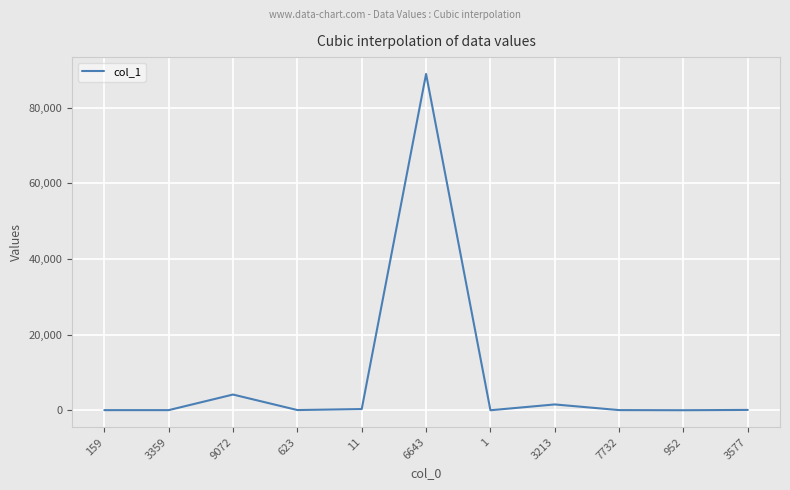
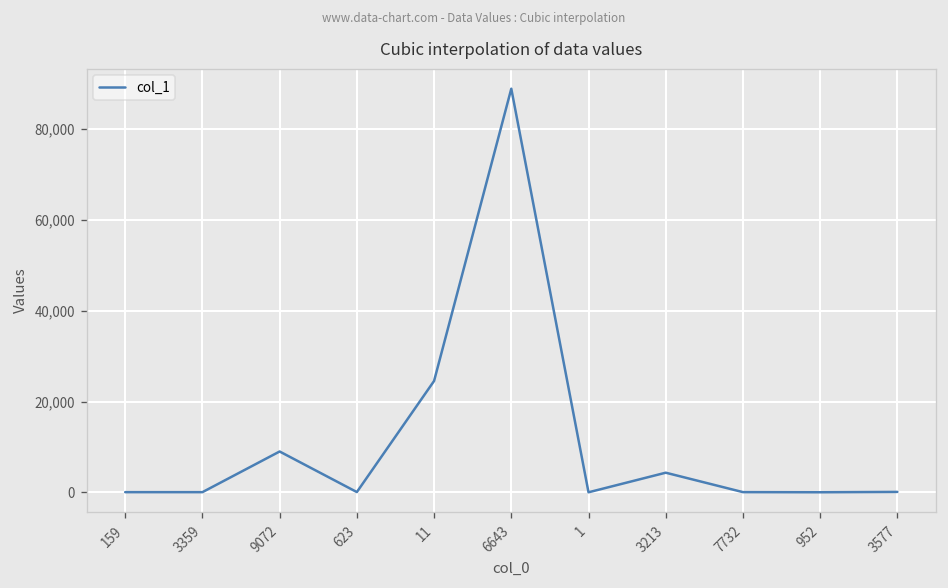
  {
    "159": "0",
    "3359": "0",
-   "9072": "4,000",
+   "9072": "9,000",
    "623": "0",
-   "11": "0",
+   "11": "25,000",
    "6643": "89,000",
    "1": "0",
-   "3213": "2,000",
+   "3213": "4,000",
    "7732": "0",
    "952": "0",
    "3577": "0"
  }
